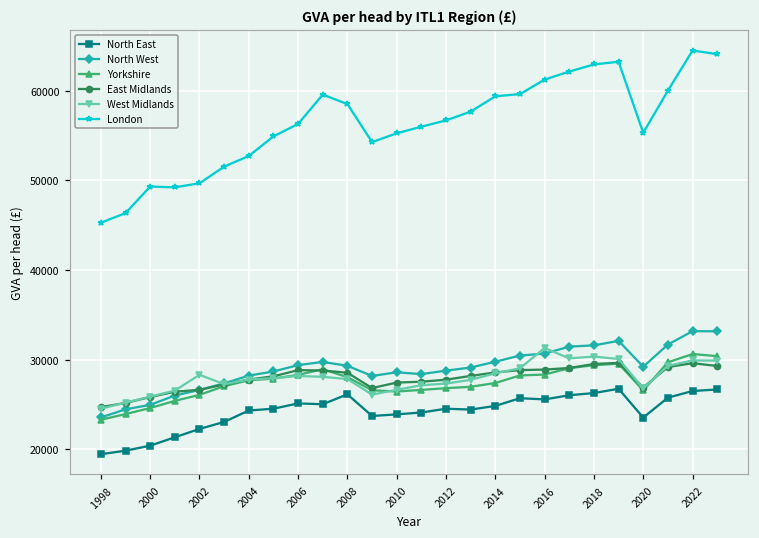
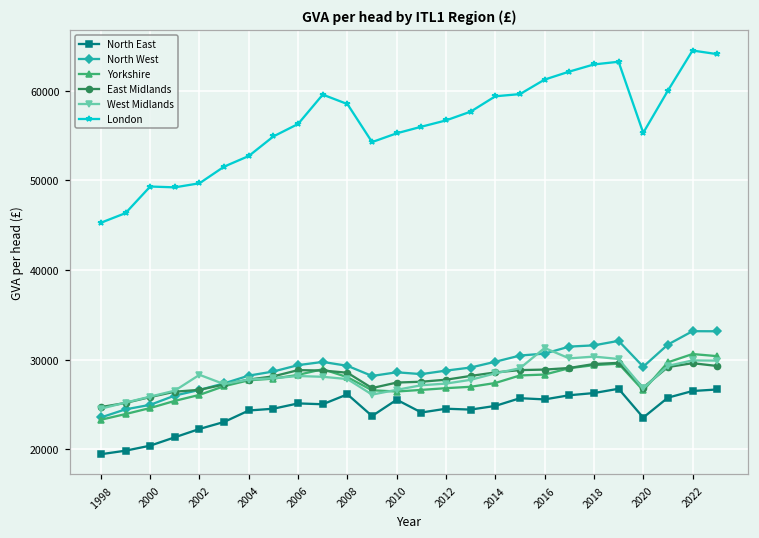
  {
    "North East": {
      "1998": 19000,
      "2000": 20000,
      "2002": 22000,
      "2004": 24000,
      "2006": 25000,
      "2008": 26000,
-     "2010": 24000,
+     "2010": 26000,
      "2012": 25000,
      "2014": 25000,
      "2016": 26000,
      "2018": 26000,
      "2020": 24000,
      "2022": 27000
    },
    "West Midlands": {
      "2002": 28000,
      "2012": 27000,
      "2016": 31000,
      "2018": 30000,
      "2022": 30000
    }
  }
